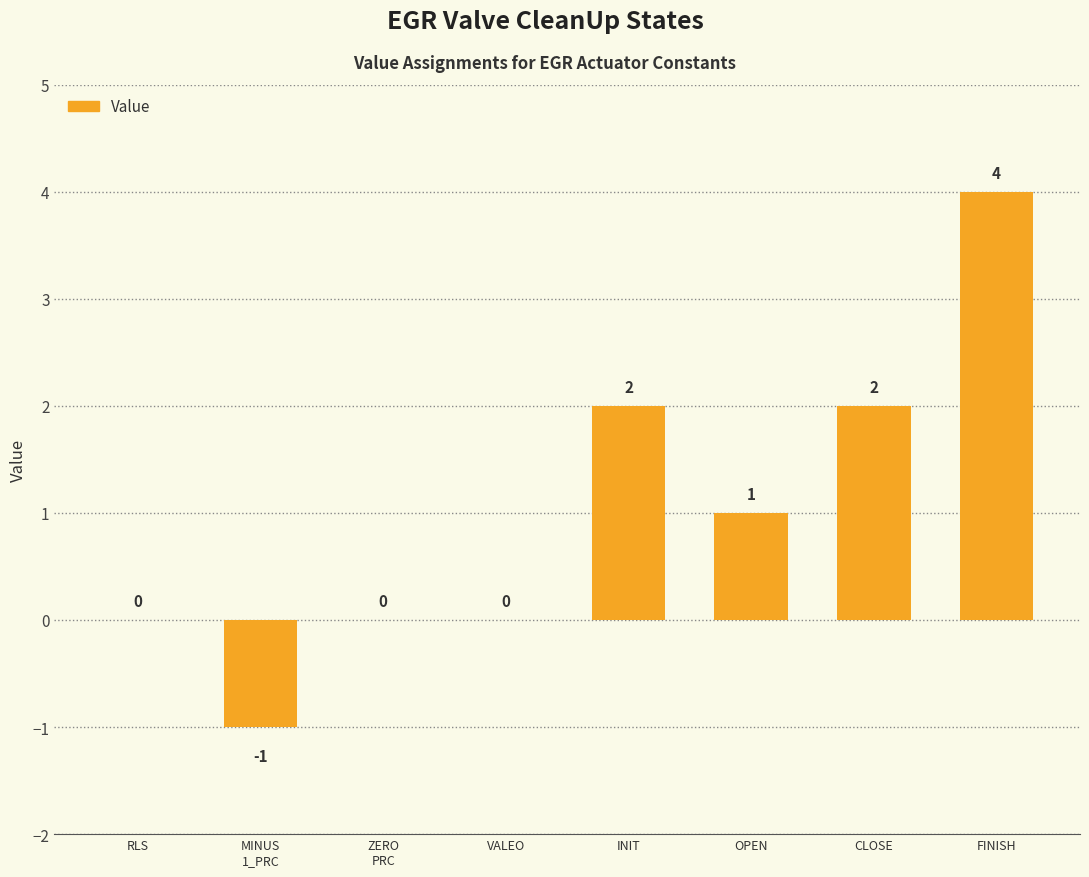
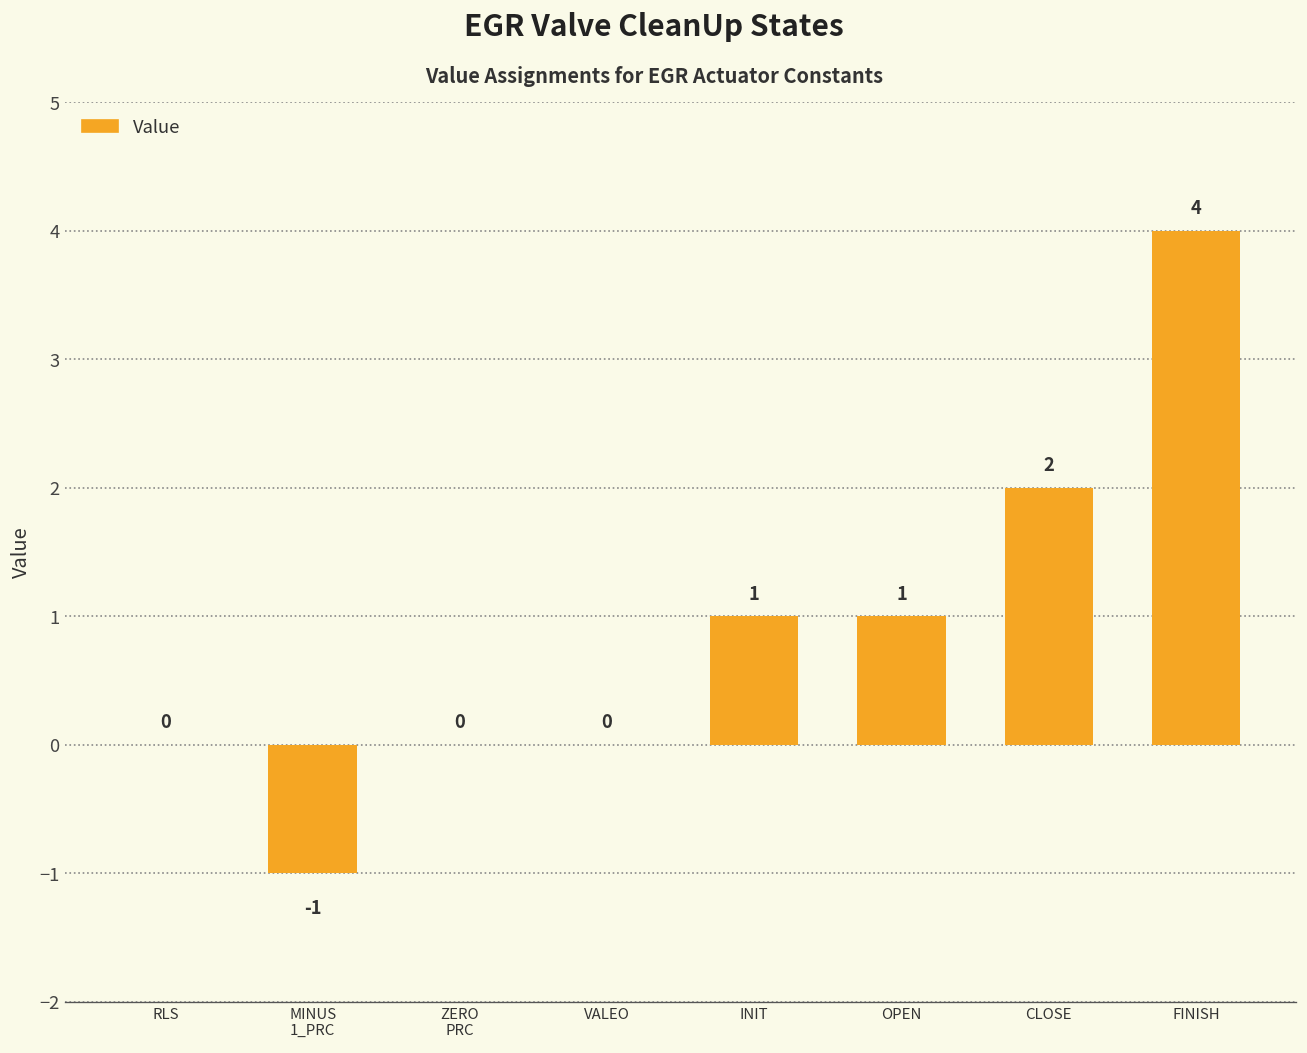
  {
    "RLS": 0,
    "MINUS 1_PRC": -1,
    "ZERO PRC": 0,
    "VALEO": 0,
-   "INIT": 2,
+   "INIT": 1,
    "OPEN": 1,
    "CLOSE": 2,
    "FINISH": 4
  }
